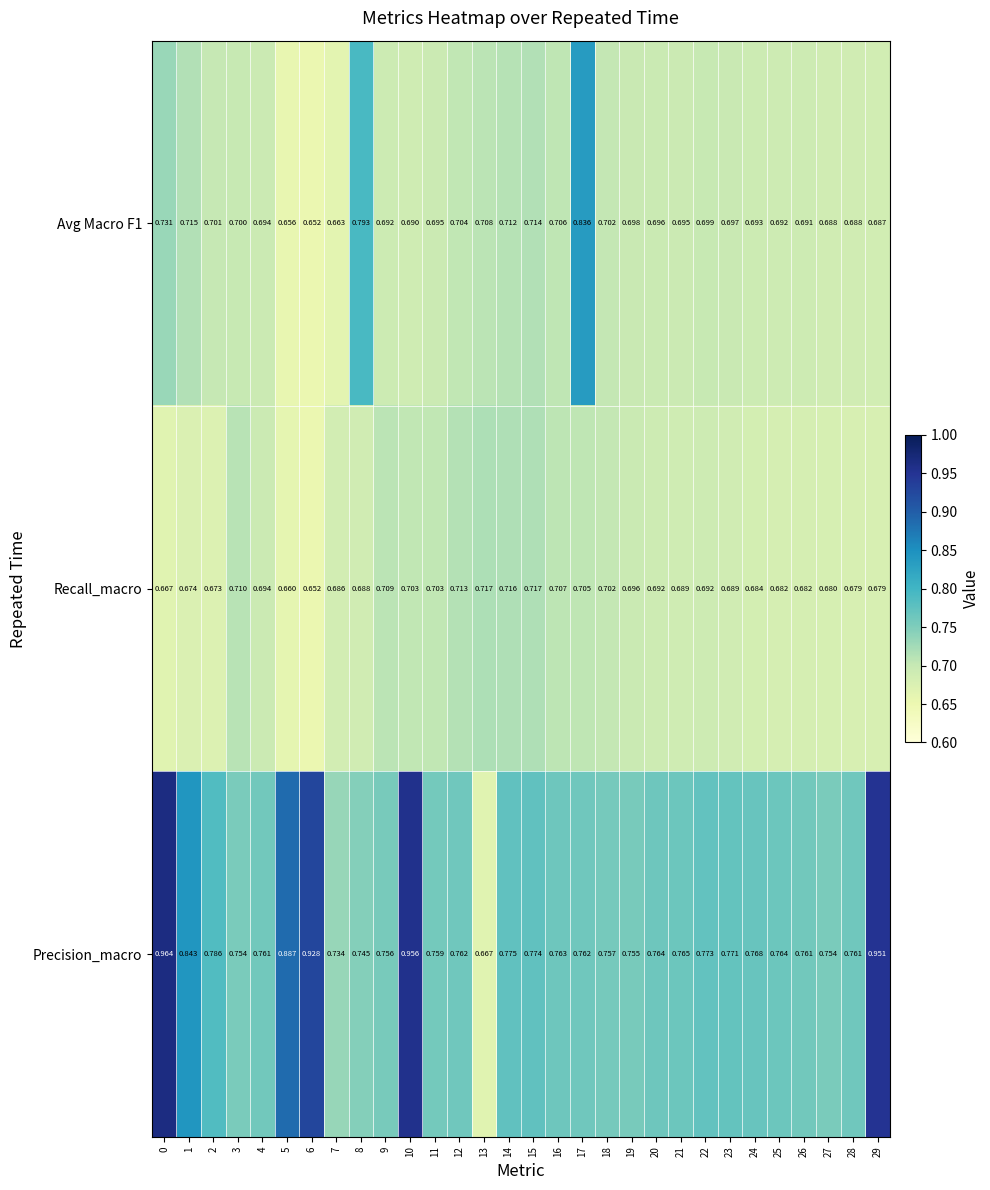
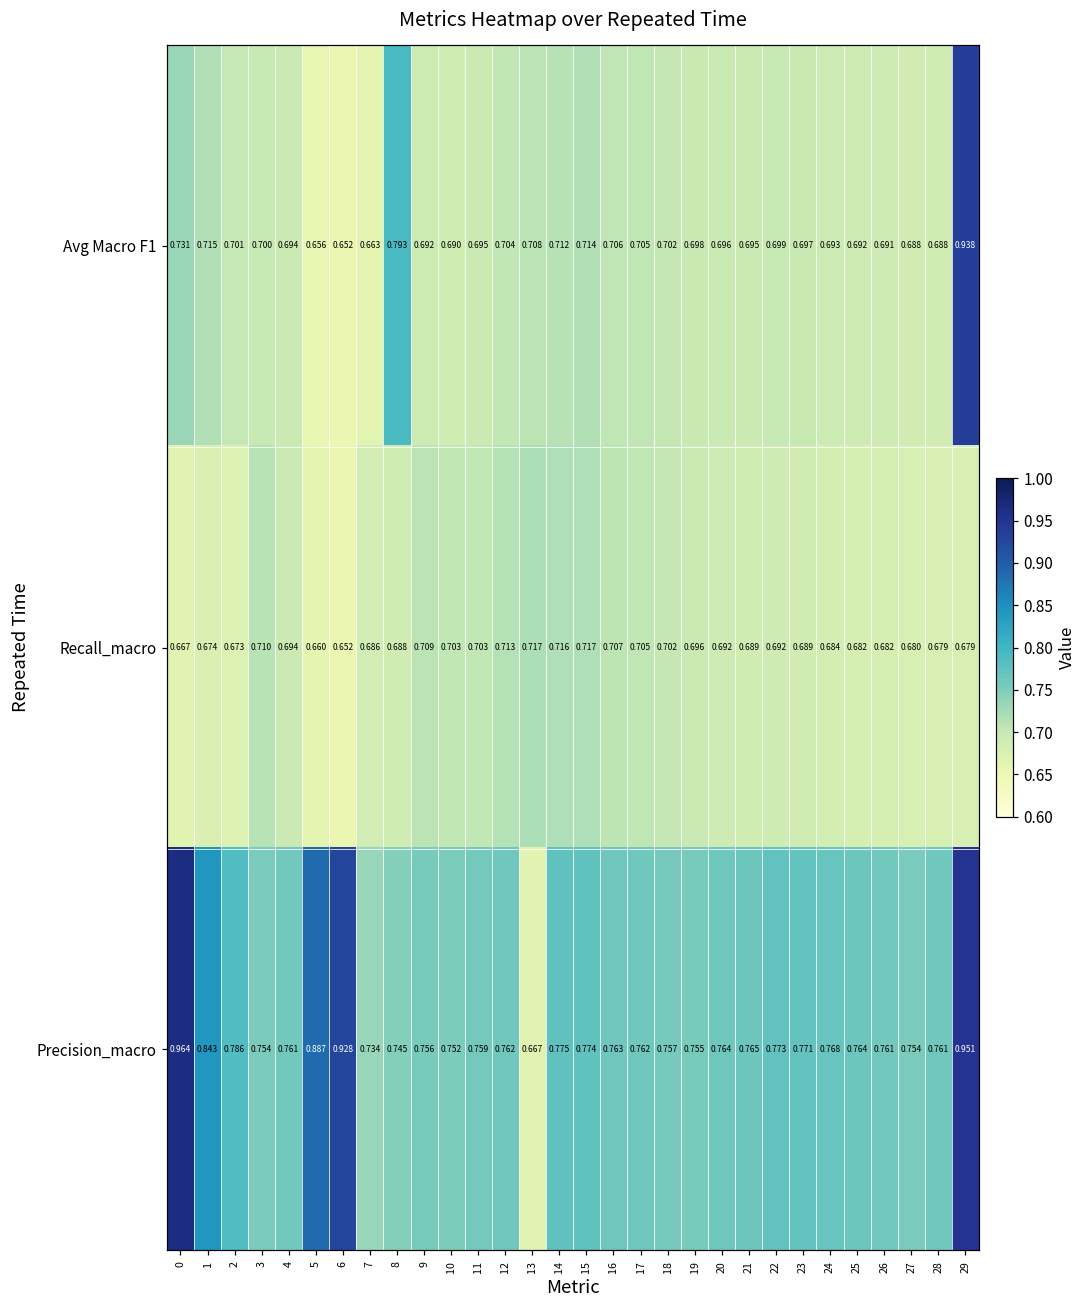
  {
    "Avg Macro F1": {
      "0": 0.731,
      "1": 0.715,
      "2": 0.701,
      "3": 0.700,
      "4": 0.694,
      "5": 0.656,
      "6": 0.652,
      "7": 0.663,
      "8": 0.793,
      "9": 0.692,
      "10": 0.690,
      "11": 0.695,
      "12": 0.704,
      "13": 0.708,
      "14": 0.712,
      "15": 0.714,
      "16": 0.706,
-     "17": 0.836,
+     "17": 0.705,
      "18": 0.702,
      "19": 0.698,
      "20": 0.696,
      "21": 0.695,
      "22": 0.699,
      "23": 0.697,
      "24": 0.693,
      "25": 0.692,
      "26": 0.691,
      "27": 0.688,
      "28": 0.688,
-     "29": 0.687
+     "29": 0.938
    },
    "Recall_macro": {
      "0": 0.667,
      "1": 0.674,
      "2": 0.673,
      "3": 0.710,
      "4": 0.694,
      "5": 0.660,
      "6": 0.652,
      "7": 0.686,
      "8": 0.688,
      "9": 0.709,
      "10": 0.703,
      "11": 0.703,
      "12": 0.713,
      "13": 0.717,
      "14": 0.716,
      "15": 0.717,
      "16": 0.707,
      "17": 0.705,
      "18": 0.702,
      "19": 0.696,
      "20": 0.692,
      "21": 0.689,
      "22": 0.692,
      "23": 0.689,
      "24": 0.684,
      "25": 0.682,
      "26": 0.682,
      "27": 0.680,
      "28": 0.679,
      "29": 0.679
    },
    "Precision_macro": {
      "0": 0.964,
      "1": 0.843,
      "2": 0.786,
      "3": 0.754,
      "4": 0.761,
      "5": 0.887,
      "6": 0.928,
      "7": 0.734,
      "8": 0.745,
      "9": 0.756,
-     "10": 0.956,
+     "10": 0.752,
      "11": 0.759,
      "12": 0.762,
      "13": 0.667,
      "14": 0.775,
      "15": 0.774,
      "16": 0.763,
      "17": 0.762,
      "18": 0.757,
      "19": 0.755,
      "20": 0.764,
      "21": 0.765,
      "22": 0.773,
      "23": 0.771,
      "24": 0.768,
      "25": 0.764,
      "26": 0.761,
      "27": 0.754,
      "28": 0.761,
      "29": 0.951
    }
  }
